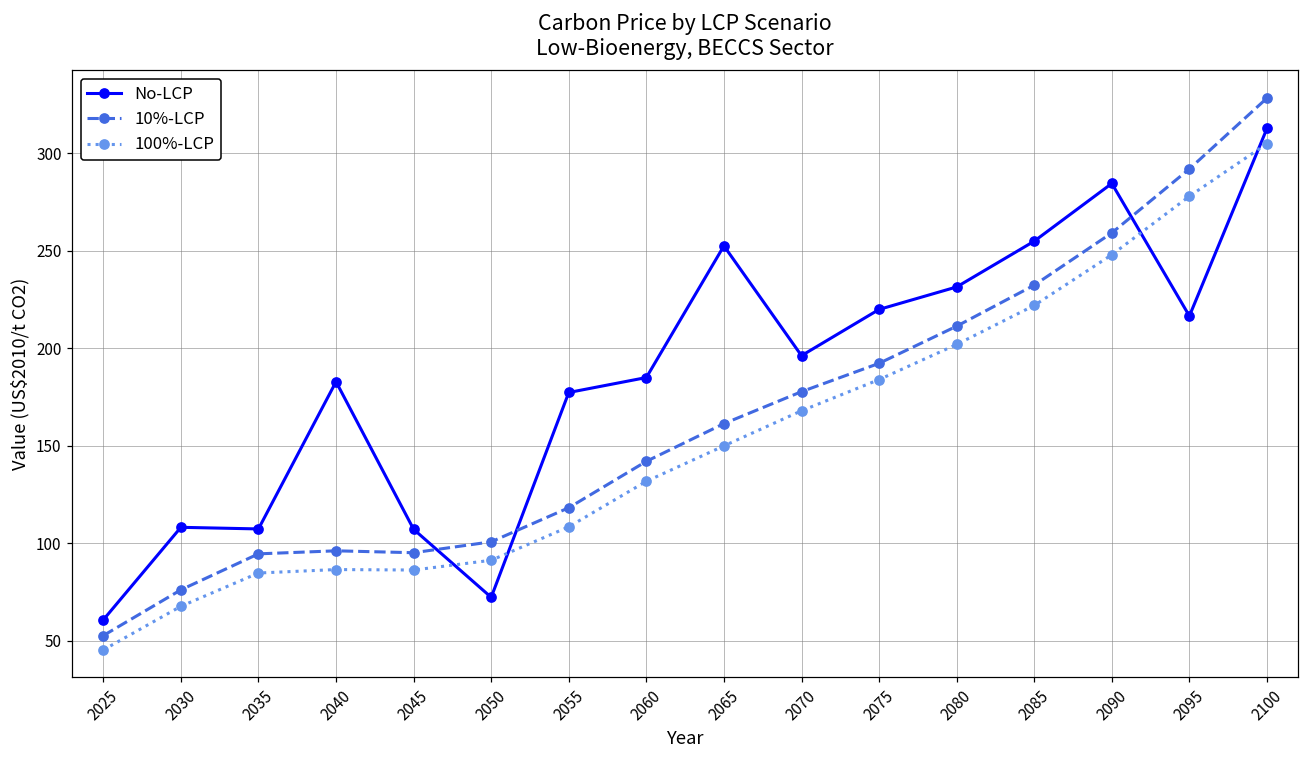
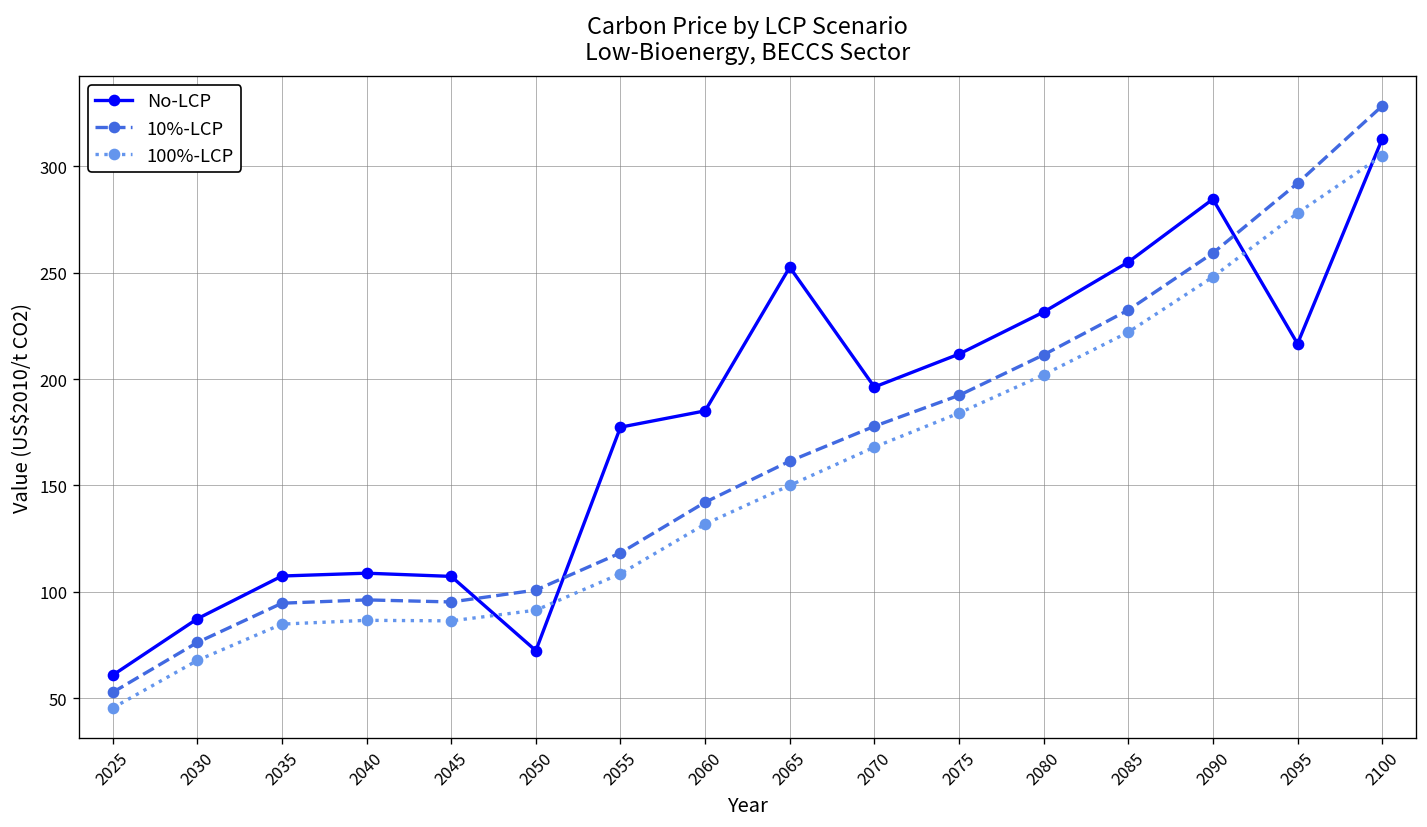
  {
    "No-LCP": {
      "2025": 61,
-     "2030": 108,
+     "2030": 87,
      "2035": 107,
-     "2040": 183,
+     "2040": 109,
      "2045": 107,
      "2050": 72,
      "2055": 177,
      "2060": 185,
      "2065": 253,
      "2070": 196,
-     "2075": 220,
+     "2075": 212,
      "2080": 231,
      "2085": 255,
      "2090": 285,
      "2095": 217,
      "2100": 313
    }
  }
